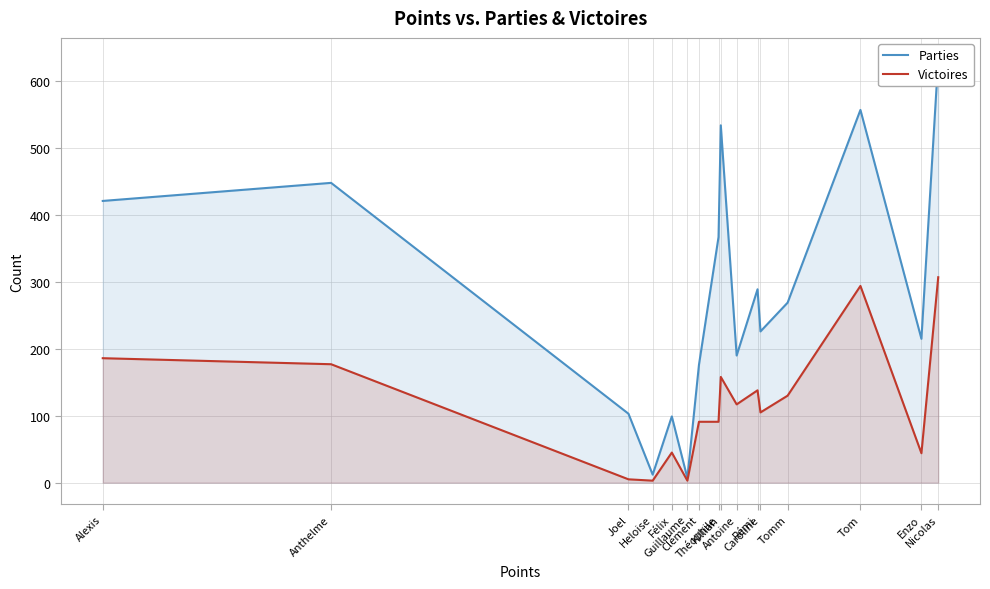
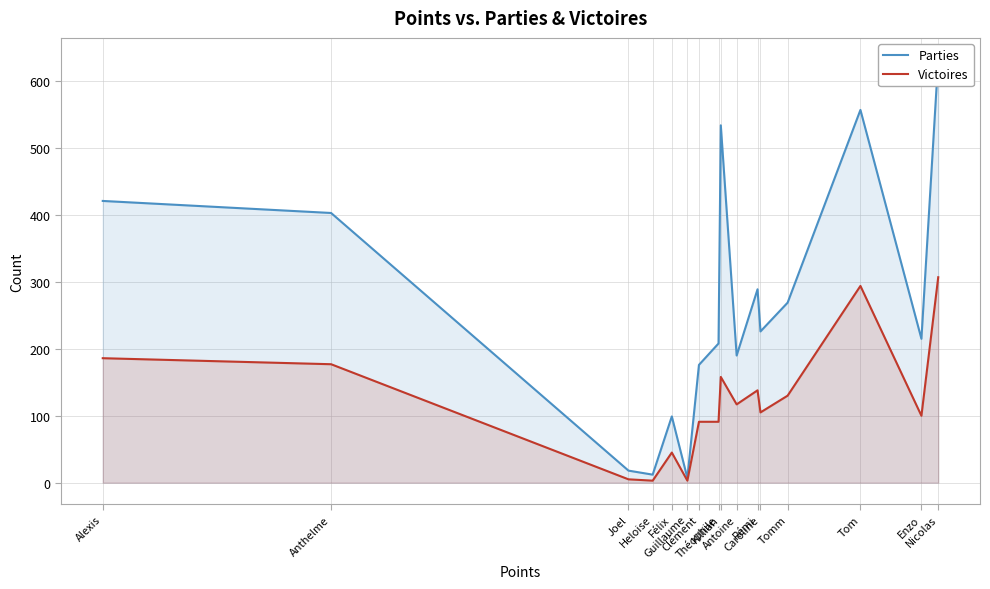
  {
    "Parties": {
      "Alexis": 420,
-     "Anthelme": 450,
-     "Joel": 100,
+     "Anthelme": 400,
+     "Joel": 20,
      "Heloise": 10,
      "Félix": 100,
      "Guillaume": 10,
      "Clément": 180,
-     "Théophile": 370,
+     "Théophile": 210,
      "Killian": 530,
      "Antoine": 190,
      "Rémi": 290,
      "Caroline": 230,
      "Tomm": 270,
      "Tom": 560,
      "Enzo": 220
    },
    "Victoires": {
      "Alexis": 190,
      "Anthelme": 180,
      "Joel": 10,
      "Heloise": 0,
      "Félix": 50,
      "Guillaume": 0,
      "Clément": 90,
      "Théophile": 90,
      "Killian": 160,
      "Antoine": 120,
      "Rémi": 140,
      "Caroline": 110,
      "Tomm": 130,
      "Tom": 290,
-     "Enzo": 40,
+     "Enzo": 100,
      "Nicolas": 310
    }
  }
